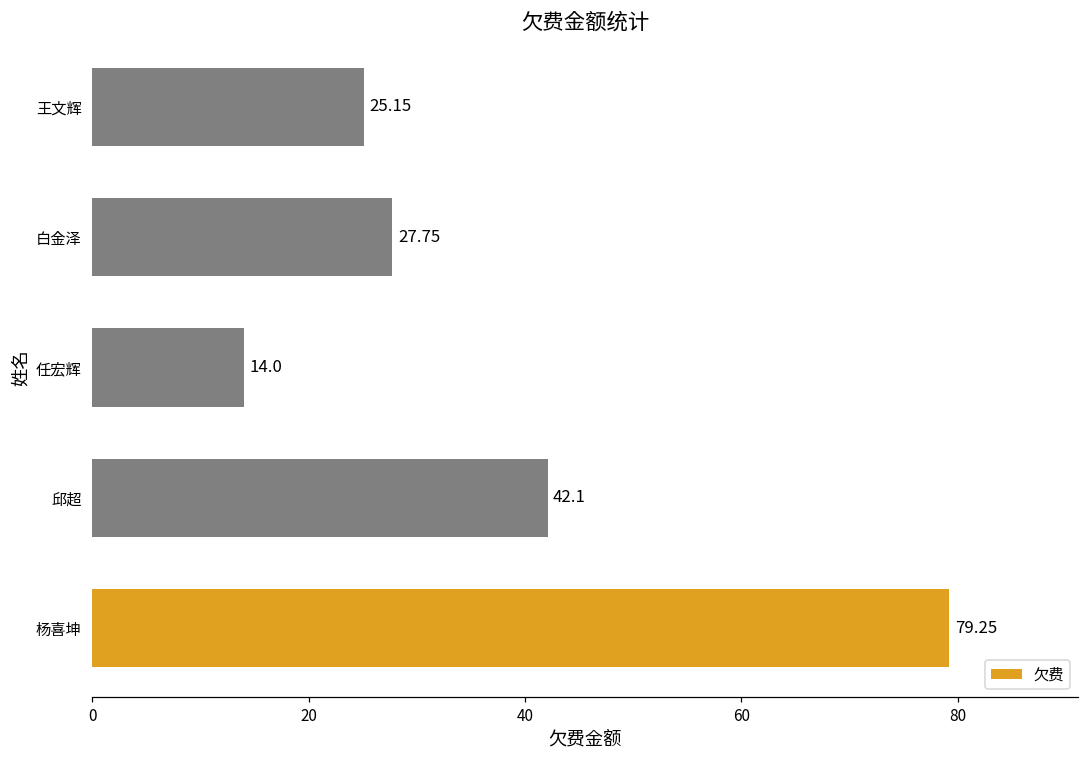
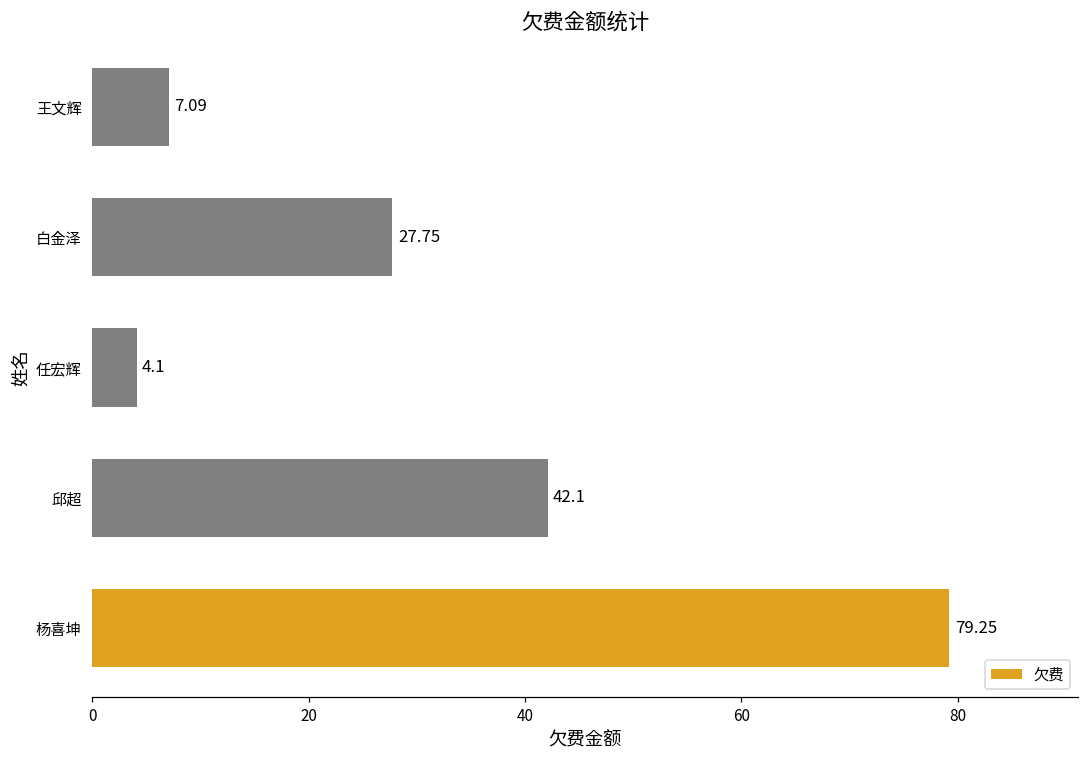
  {
-   "王文辉": 25.15,
+   "王文辉": 7.09,
    "白金泽": 27.75,
-   "任宏辉": 14.0,
+   "任宏辉": 4.1,
    "邱超": 42.1,
    "杨喜坤": 79.25
  }
